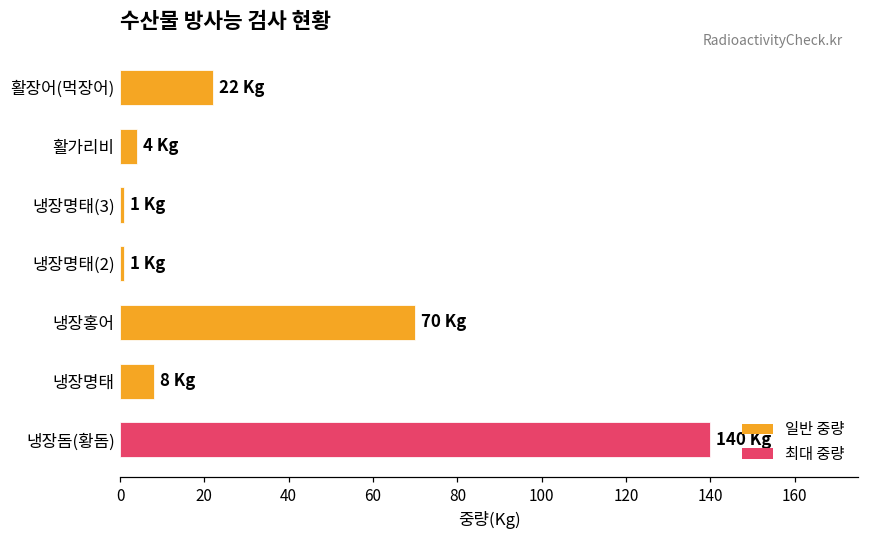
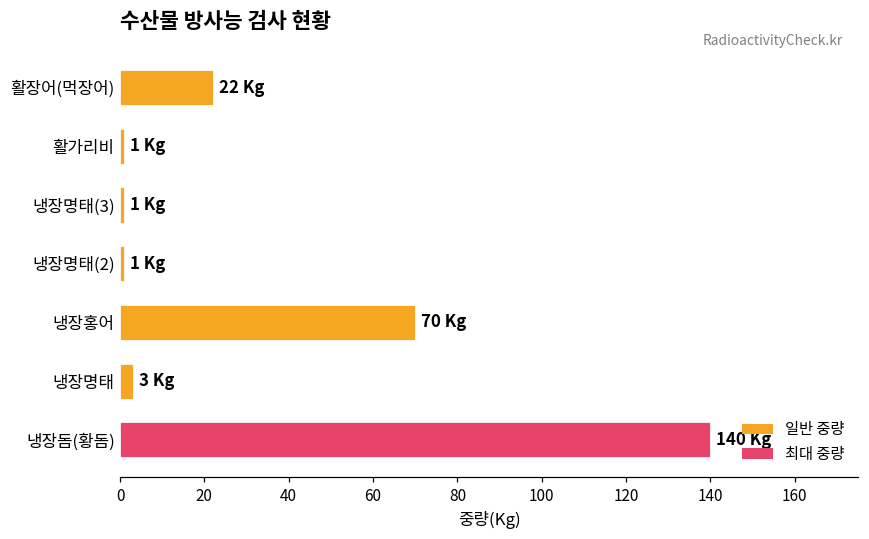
  {
    "활장어(먹장어)": 22,
-   "활가리비": 4,
+   "활가리비": 1,
    "냉장명태(3)": 1,
    "냉장명태(2)": 1,
    "냉장홍어": 70,
-   "냉장명태": 8,
+   "냉장명태": 3,
    "냉장돔(황돔)": 140
  }
